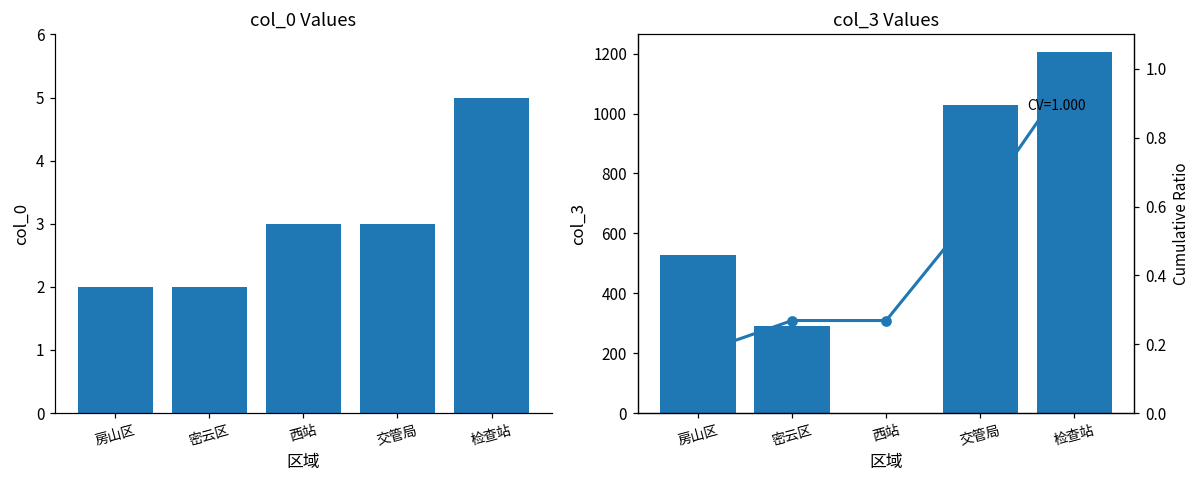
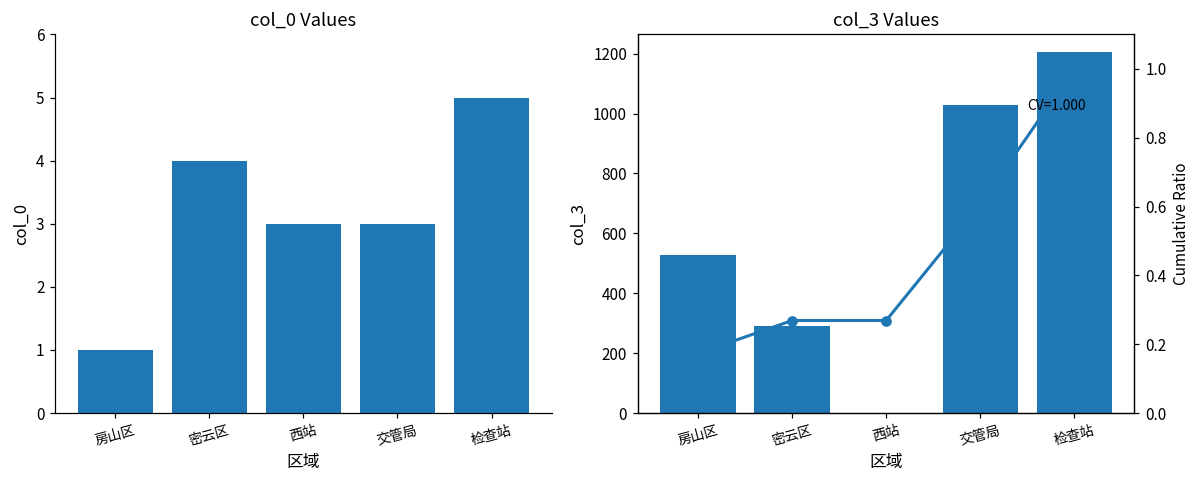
  {
    "col_0 Values": {
-     "房山区": 2,
-     "密云区": 2,
+     "房山区": 1,
+     "密云区": 4,
      "西站": 3,
      "交管局": 3,
      "检查站": 5
    }
  }
